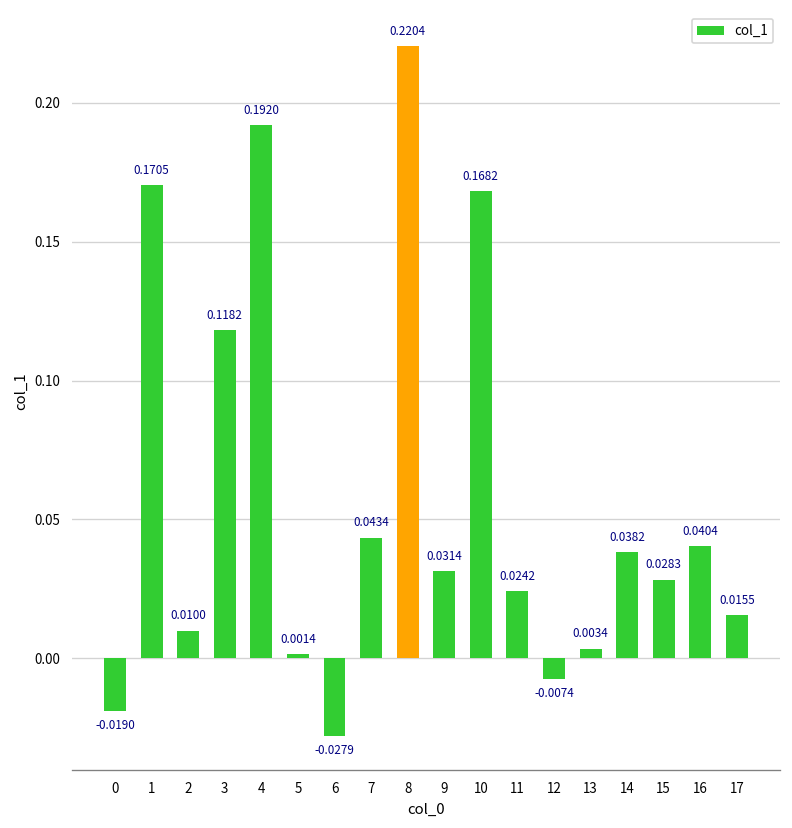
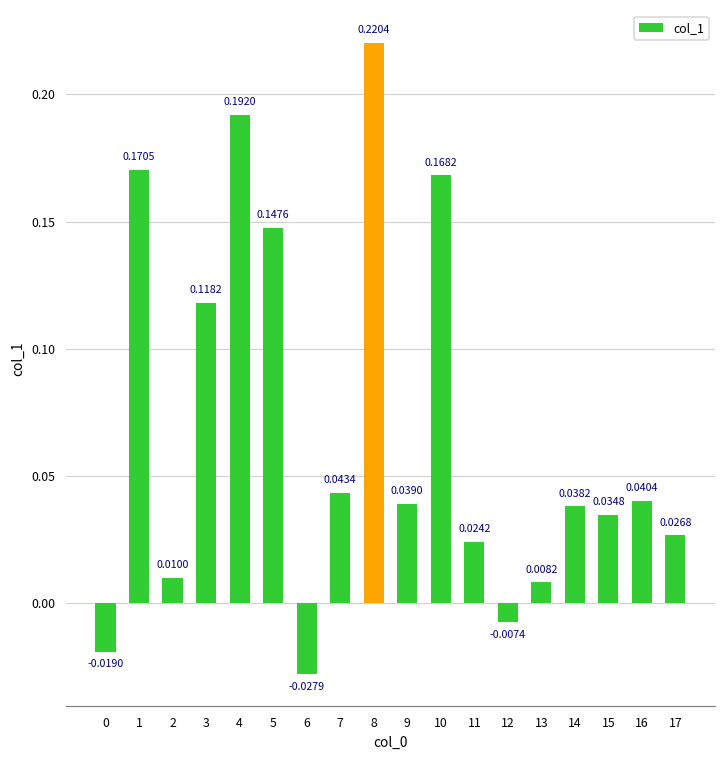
  {
    "0": -0.0190,
    "1": 0.1705,
    "2": 0.0100,
    "3": 0.1182,
    "4": 0.1920,
-   "5": 0.0014,
+   "5": 0.1476,
    "6": -0.0279,
    "7": 0.0434,
    "8": 0.2204,
-   "9": 0.0314,
+   "9": 0.0390,
    "10": 0.1682,
    "11": 0.0242,
    "12": -0.0074,
-   "13": 0.0034,
+   "13": 0.0082,
    "14": 0.0382,
-   "15": 0.0283,
+   "15": 0.0348,
    "16": 0.0404,
-   "17": 0.0155
+   "17": 0.0268
  }
